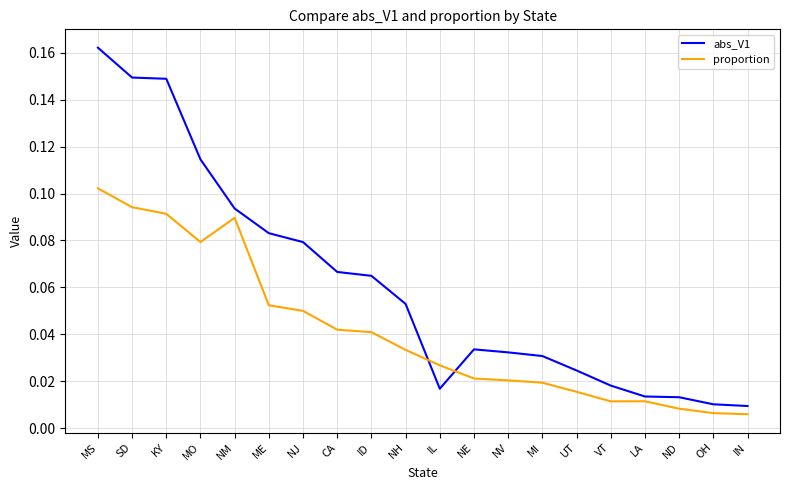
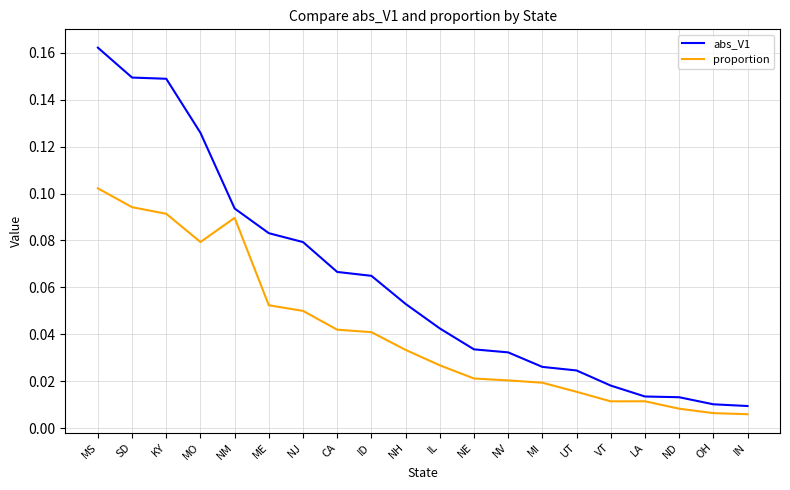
  {
    "abs_V1": {
      "MS": 0.162,
      "SD": 0.149,
      "KY": 0.149,
-     "MO": 0.115,
+     "MO": 0.126,
      "NM": 0.094,
      "ME": 0.083,
      "NJ": 0.079,
      "CA": 0.067,
      "ID": 0.065,
      "NH": 0.053,
-     "IL": 0.017,
+     "IL": 0.043,
      "NE": 0.034,
      "NV": 0.032,
-     "MI": 0.031,
+     "MI": 0.026,
      "UT": 0.025,
      "VT": 0.018,
      "LA": 0.014,
      "ND": 0.013,
      "OH": 0.010,
      "IN": 0.009
    },
    "proportion": {
      "MS": 0.102,
      "SD": 0.094,
      "KY": 0.091,
      "MO": 0.079,
      "NM": 0.090,
      "ME": 0.052,
      "NJ": 0.050,
      "CA": 0.042,
      "ID": 0.041,
      "NH": 0.033,
      "IL": 0.027,
      "NE": 0.021,
      "NV": 0.020,
      "MI": 0.019,
      "UT": 0.016,
      "VT": 0.011,
      "LA": 0.011,
      "ND": 0.008,
      "OH": 0.006,
      "IN": 0.006
    }
  }
